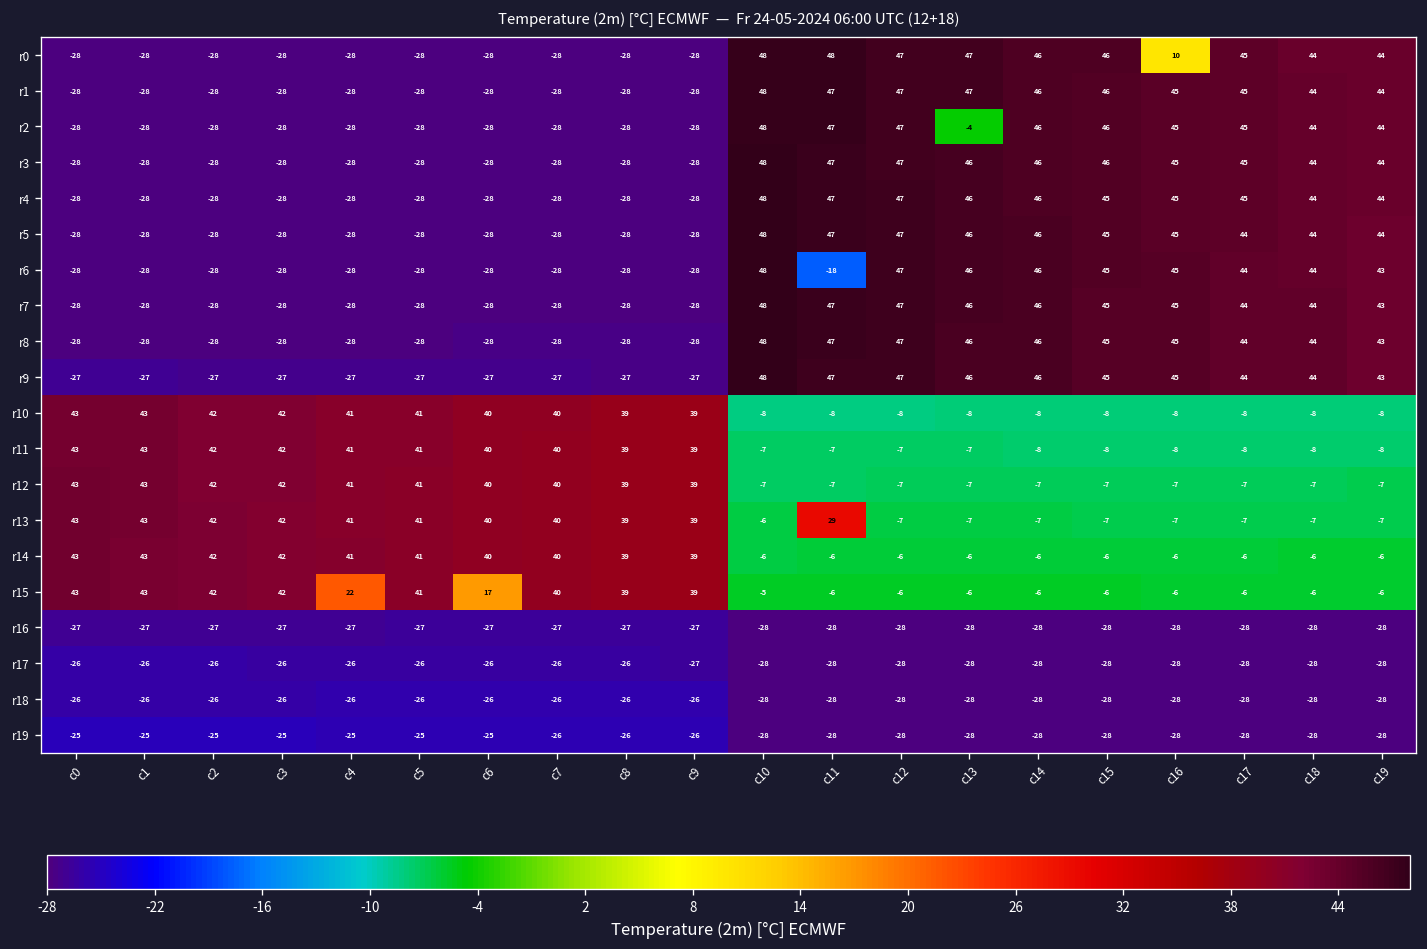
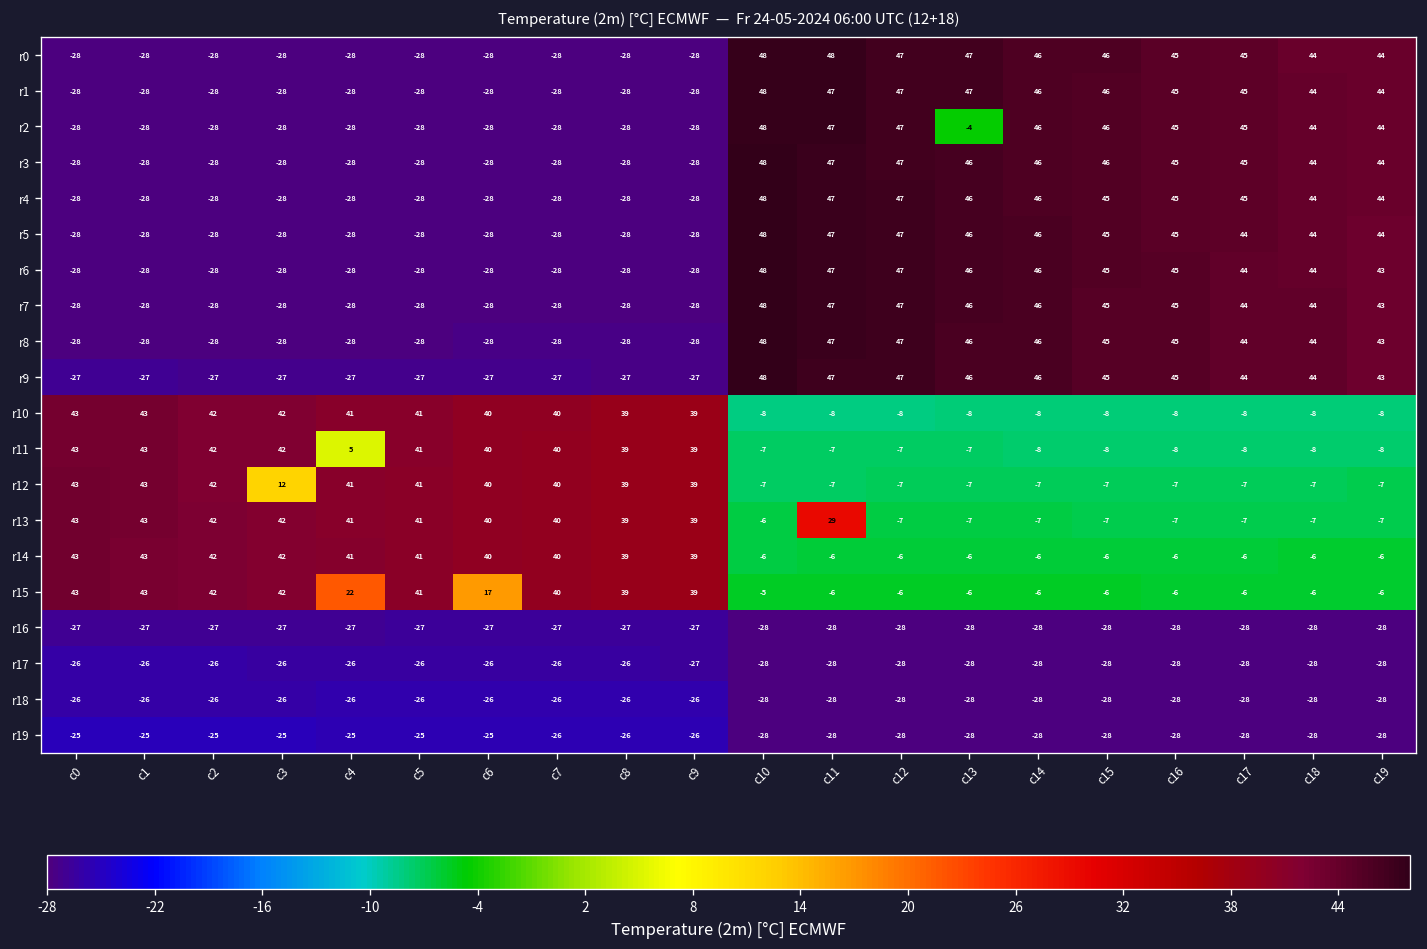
  {
    "r0": {
      "c0": -28,
      "c1": -28,
      "c2": -28,
      "c3": -28,
      "c4": -28,
      "c5": -28,
      "c6": -28,
      "c7": -28,
      "c8": -28,
      "c9": -28,
      "c10": 48,
      "c11": 48,
      "c12": 47,
      "c13": 47,
      "c14": 46,
      "c15": 46,
-     "c16": 10,
+     "c16": 45,
      "c17": 45,
      "c18": 44,
      "c19": 44
    },
    "r6": {
      "c0": -28,
      "c1": -28,
      "c2": -28,
      "c3": -28,
      "c4": -28,
      "c5": -28,
      "c6": -28,
      "c7": -28,
      "c8": -28,
      "c9": -28,
      "c10": 48,
-     "c11": -18,
+     "c11": 47,
      "c12": 47,
      "c13": 46,
      "c14": 46,
      "c15": 45,
      "c16": 45,
      "c17": 44,
      "c18": 44,
      "c19": 43
    },
    "r11": {
      "c0": 43,
      "c1": 43,
      "c2": 42,
      "c3": 42,
-     "c4": 41,
+     "c4": 5,
      "c5": 41,
      "c6": 40,
      "c7": 40,
      "c8": 39,
      "c9": 39,
      "c10": -7,
      "c11": -7,
      "c12": -7,
      "c13": -7,
      "c14": -8,
      "c15": -8,
      "c16": -8,
      "c17": -8,
      "c18": -8,
      "c19": -8
    },
    "r12": {
      "c0": 43,
      "c1": 43,
      "c2": 42,
-     "c3": 42,
+     "c3": 12,
      "c4": 41,
      "c5": 41,
      "c6": 40,
      "c7": 40,
      "c8": 39,
      "c9": 39,
      "c10": -7,
      "c11": -7,
      "c12": -7,
      "c13": -7,
      "c14": -7,
      "c15": -7,
      "c16": -7,
      "c17": -7,
      "c18": -7,
      "c19": -7
    }
  }
